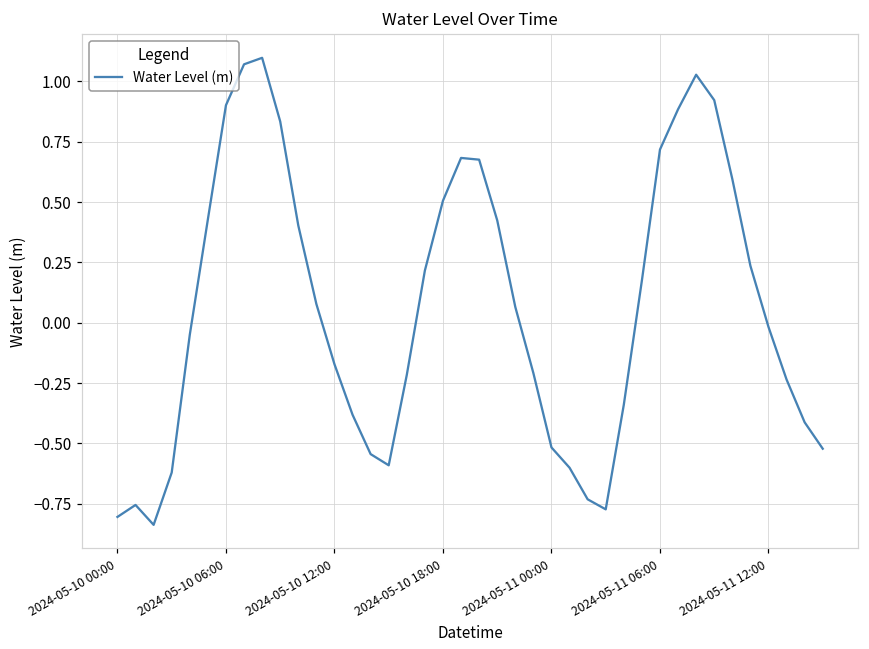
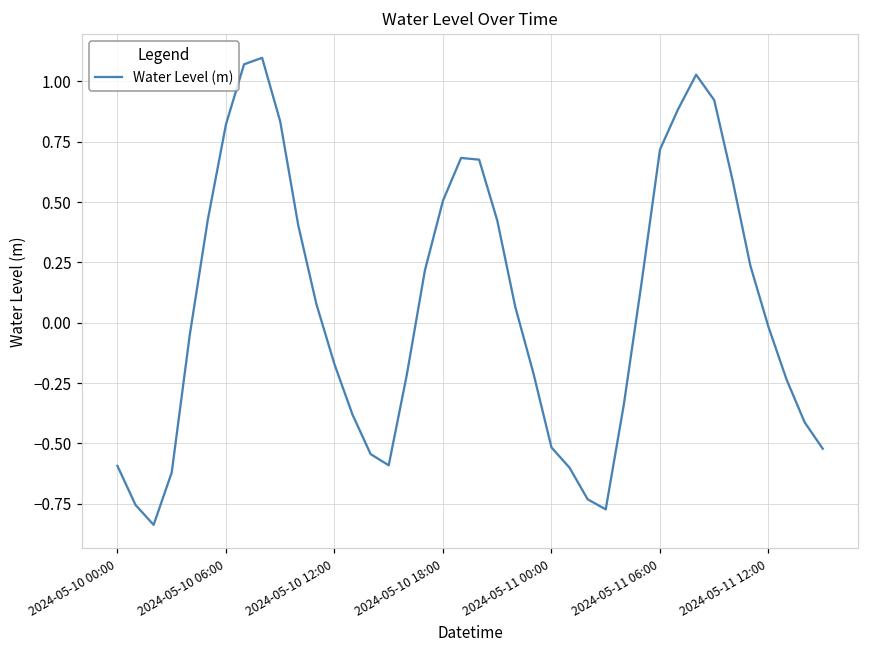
  {
-   "2024-05-10 00:00": -0.81,
-   "2024-05-10 06:00": 0.90,
+   "2024-05-10 00:00": -0.59,
+   "2024-05-10 06:00": 0.82,
    "2024-05-10 12:00": -0.17,
    "2024-05-10 18:00": 0.51,
    "2024-05-11 00:00": -0.52,
    "2024-05-11 06:00": 0.72,
    "2024-05-11 12:00": -0.02
  }
